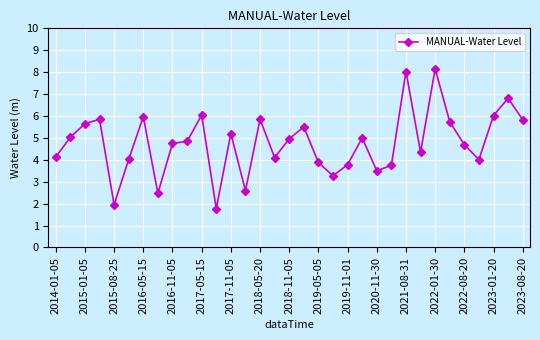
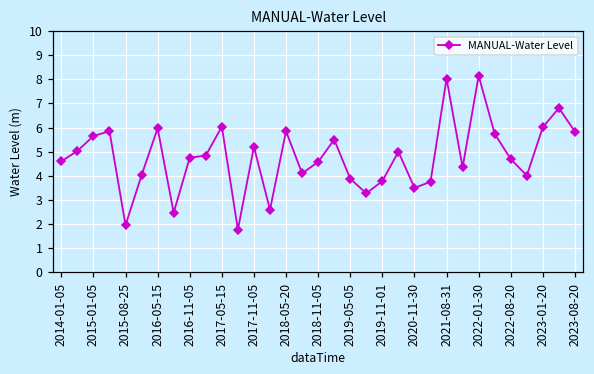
  {
-   "2014-01-05": 4.1,
+   "2014-01-05": 4.6,
    "2015-01-05": 5.7,
    "2015-08-25": 2.0,
    "2016-05-15": 6.0,
    "2016-11-05": 4.8,
    "2017-05-15": 6.0,
    "2017-11-05": 5.2,
    "2018-05-20": 5.8,
-   "2018-11-05": 5.0,
+   "2018-11-05": 4.6,
    "2019-05-05": 3.9,
    "2019-11-01": 3.8,
    "2020-11-30": 3.5,
    "2021-08-31": 8.0,
    "2022-01-30": 8.1,
    "2022-08-20": 4.7,
    "2023-01-20": 6.0,
    "2023-08-20": 5.8
  }
